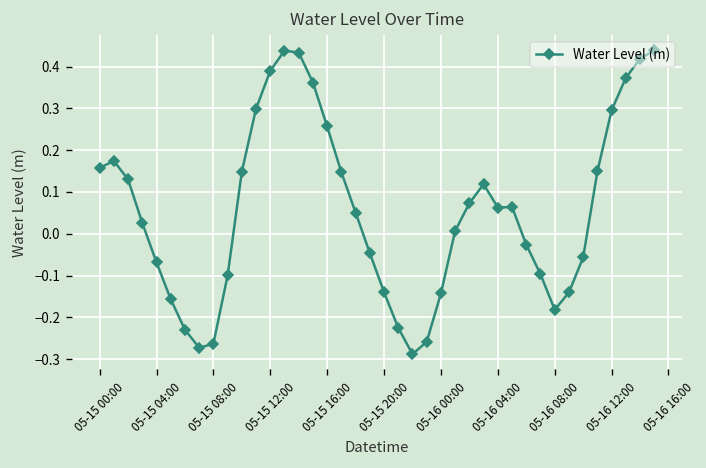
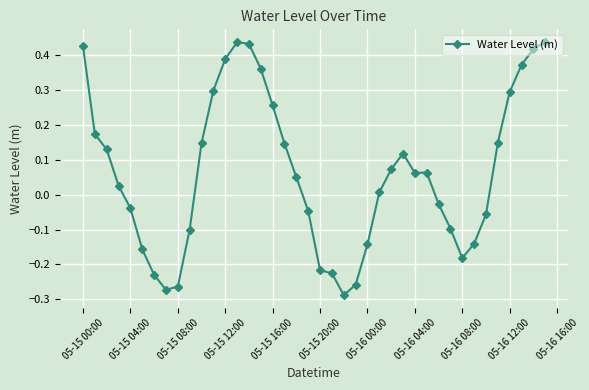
  {
-   "05-15 00:00": 0.16,
-   "05-15 04:00": -0.07,
+   "05-15 00:00": 0.43,
+   "05-15 04:00": -0.04,
    "05-15 08:00": -0.26,
    "05-15 12:00": 0.39,
    "05-15 16:00": 0.26,
-   "05-15 20:00": -0.14,
+   "05-15 20:00": -0.22,
    "05-16 00:00": -0.14,
    "05-16 04:00": 0.06,
    "05-16 08:00": -0.18,
    "05-16 12:00": 0.30
  }
